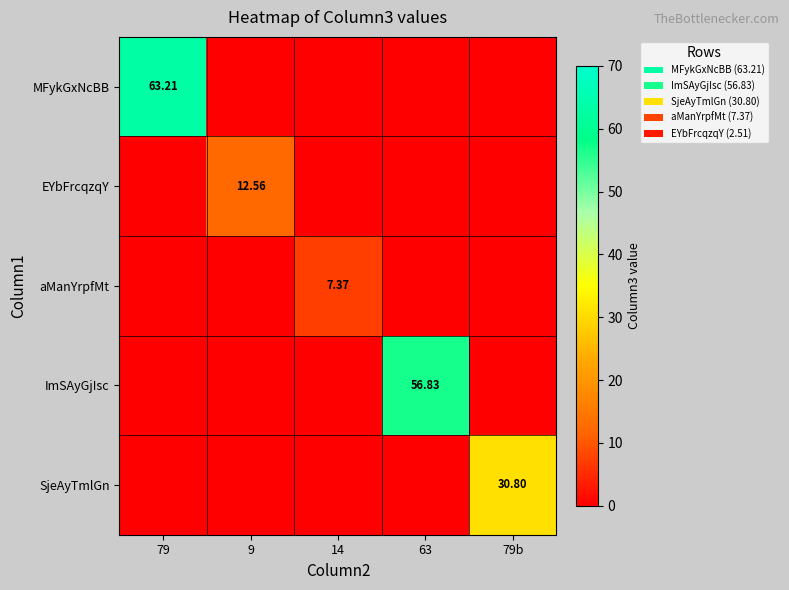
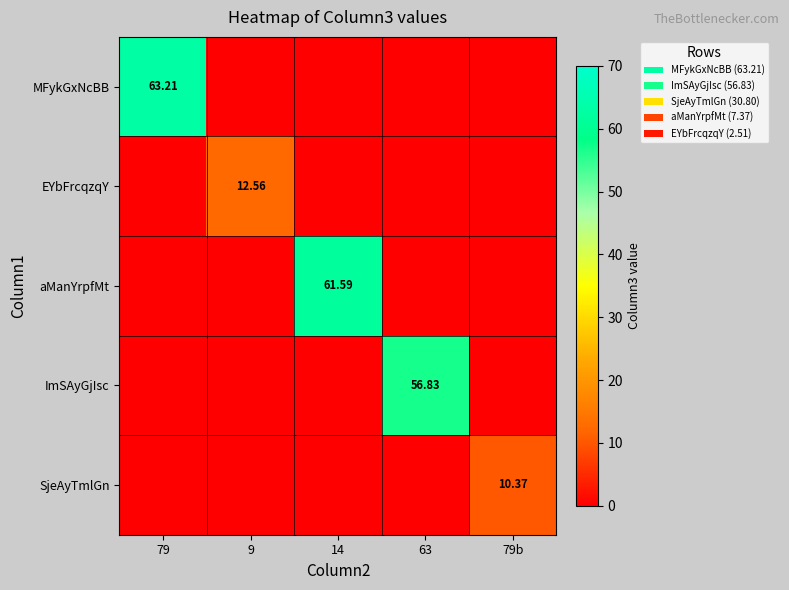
  {
    "MFykGxNcBB": {
      "79": 63.21
    },
    "EYbFrcqzqY": {
      "9": 12.56
    },
    "aManYrpfMt": {
-     "14": 7.37
+     "14": 61.59
    },
    "ImSAyGjIsc": {
      "63": 56.83
    },
    "SjeAyTmlGn": {
-     "79b": 30.80
+     "79b": 10.37
    }
  }
